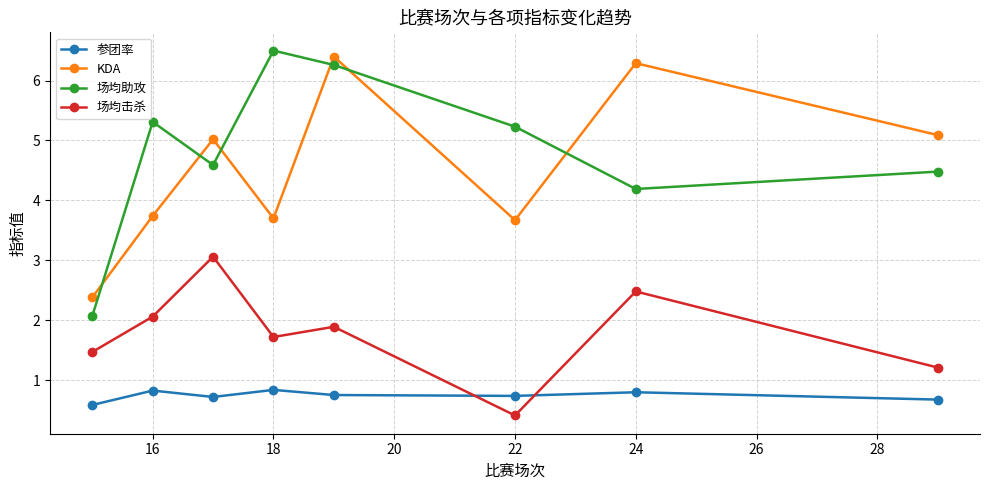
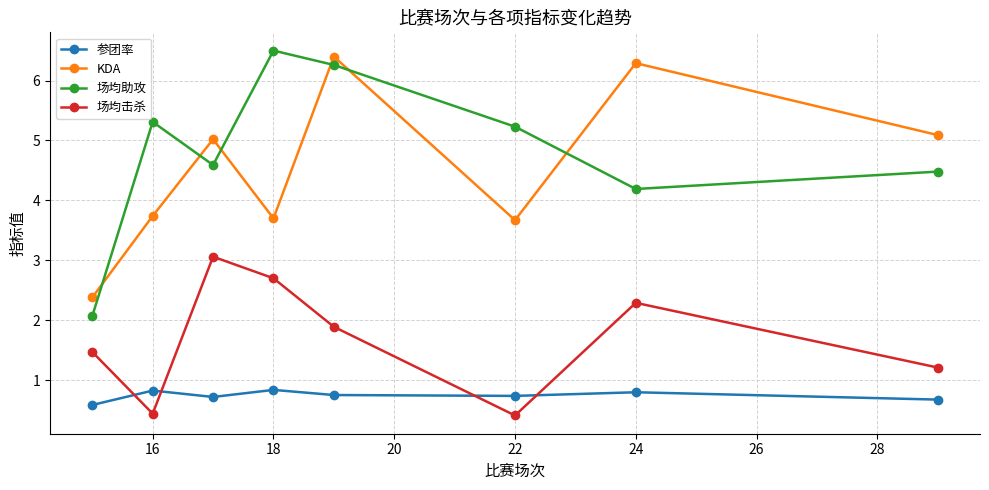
  {
    "参团率": {
      "16": 0.8,
      "18": 0.8,
      "22": 0.7,
      "24": 0.8
    },
    "KDA": {
      "16": 3.7,
      "18": 3.7,
      "22": 3.7,
      "24": 6.3
    },
    "场均助攻": {
      "16": 5.3,
      "18": 6.5,
      "22": 5.2,
      "24": 4.2
    },
    "场均击杀": {
-     "16": 2.1,
-     "18": 1.7,
+     "16": 0.4,
+     "18": 2.7,
      "22": 0.4,
-     "24": 2.5
+     "24": 2.3
    }
  }
